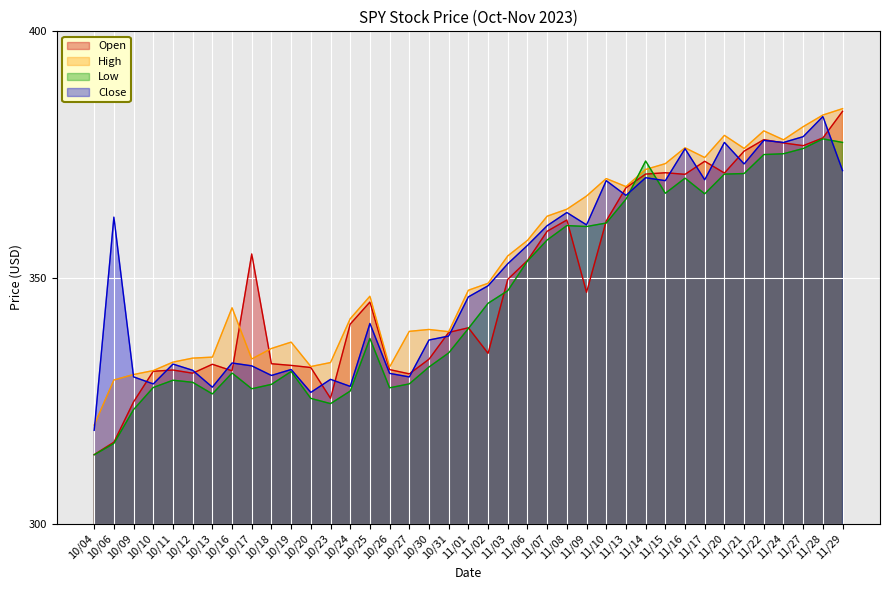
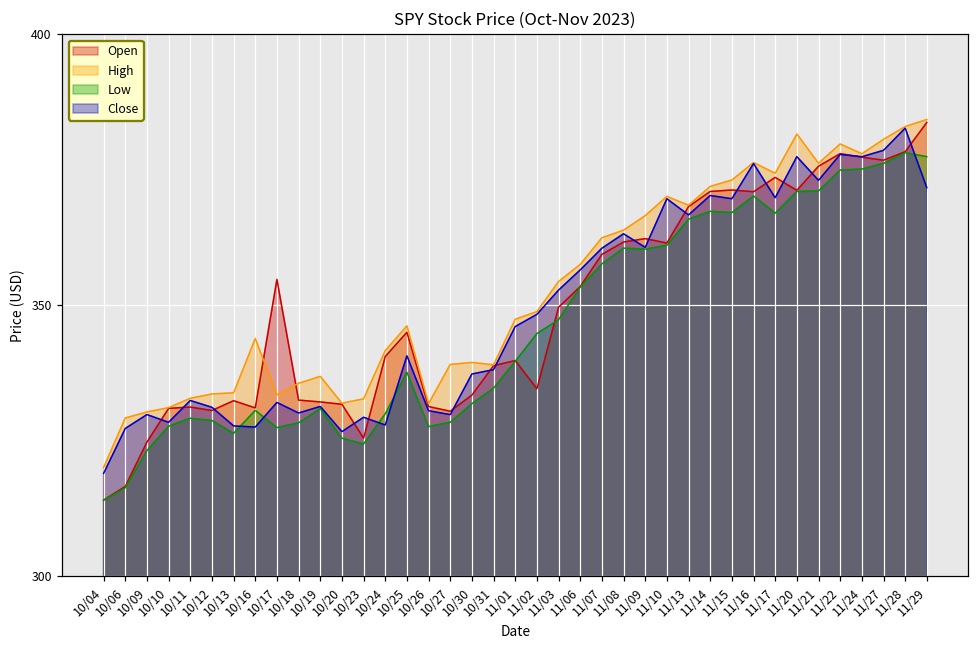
  {
    "Open": {
      "10/09": 325,
      "10/11": 331,
      "10/12": 331,
      "10/13": 332,
      "10/17": 355,
      "10/18": 332,
      "10/19": 332,
      "10/23": 325,
      "10/24": 341,
      "10/25": 345,
      "10/26": 331,
      "10/27": 330,
      "10/30": 333,
      "11/02": 335,
      "11/03": 350,
      "11/07": 359,
      "11/08": 362,
-     "11/09": 347,
+     "11/09": 362,
      "11/14": 371,
      "11/15": 371,
      "11/16": 371,
      "11/17": 374,
      "11/21": 376,
      "11/27": 377,
      "11/29": 384
    },
    "High": {
      "10/04": 320,
      "10/06": 329,
      "10/12": 334,
      "10/13": 334,
      "10/16": 344,
      "10/17": 333,
      "10/18": 336,
      "10/19": 337,
      "10/23": 333,
      "10/24": 342,
      "10/25": 346,
      "10/26": 332,
      "10/27": 339,
      "10/30": 339,
      "11/01": 347,
      "11/03": 354,
      "11/06": 358,
      "11/07": 362,
      "11/08": 364,
      "11/09": 367,
      "11/14": 372,
      "11/15": 373,
      "11/17": 374,
-     "11/20": 379,
+     "11/20": 382,
      "11/21": 376,
      "11/22": 380,
      "11/24": 378,
      "11/27": 381,
      "11/29": 384
    },
    "Low": {
      "10/09": 323,
      "10/10": 328,
      "10/11": 329,
      "10/12": 329,
      "10/13": 326,
      "10/17": 327,
      "10/18": 328,
      "10/20": 325,
      "10/23": 324,
-     "10/24": 327,
+     "10/24": 330,
      "10/25": 338,
      "10/26": 328,
      "10/27": 328,
      "10/30": 332,
      "10/31": 335,
      "11/02": 345,
      "11/03": 347,
      "11/07": 358,
      "11/08": 361,
      "11/13": 366,
-     "11/14": 374,
+     "11/14": 367,
      "11/15": 367,
      "11/16": 370,
      "11/17": 367,
      "11/21": 371,
      "11/22": 375,
      "11/24": 375,
      "11/27": 376,
      "11/29": 377
    },
    "Close": {
      "10/04": 319,
-     "10/06": 362,
+     "10/06": 327,
      "10/10": 328,
      "10/12": 331,
      "10/13": 328,
-     "10/16": 333,
+     "10/16": 328,
      "10/17": 332,
      "10/18": 330,
      "10/20": 327,
      "10/23": 329,
      "10/24": 328,
      "10/25": 341,
      "10/26": 331,
      "10/27": 330,
      "10/30": 337,
      "10/31": 338,
      "11/01": 346,
      "11/03": 353,
      "11/06": 357,
      "11/07": 361,
      "11/08": 363,
      "11/13": 367,
      "11/14": 370,
      "11/15": 370,
      "11/17": 370,
      "11/20": 377,
      "11/21": 373,
      "11/27": 379,
      "11/29": 372
    }
  }
